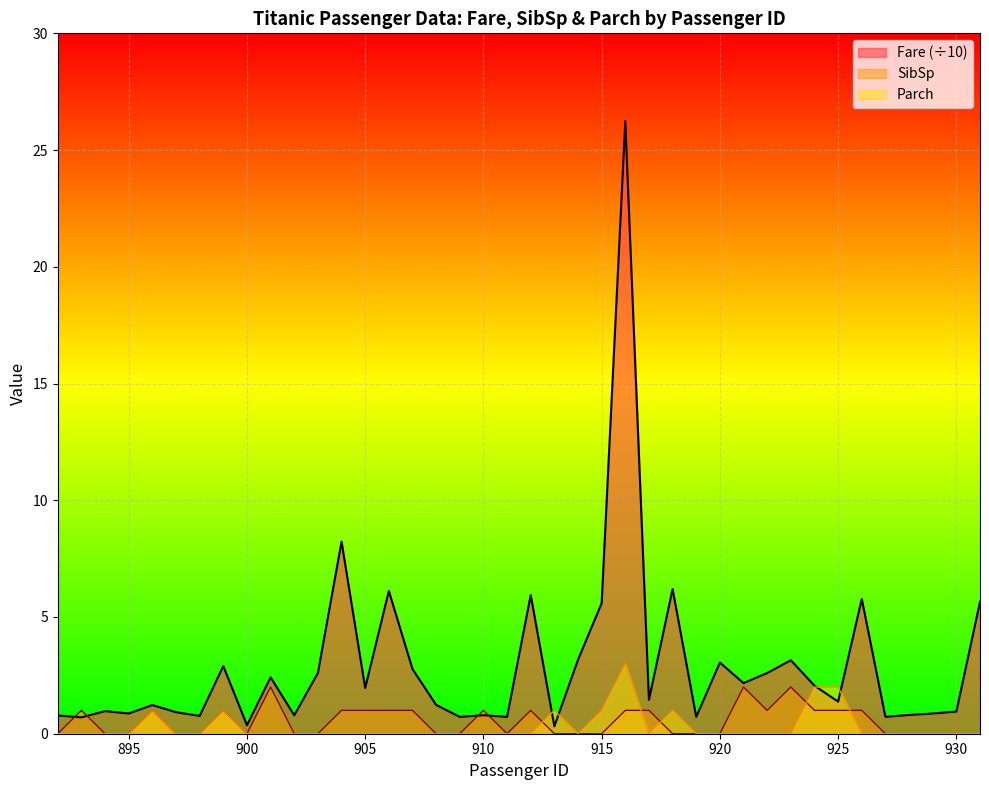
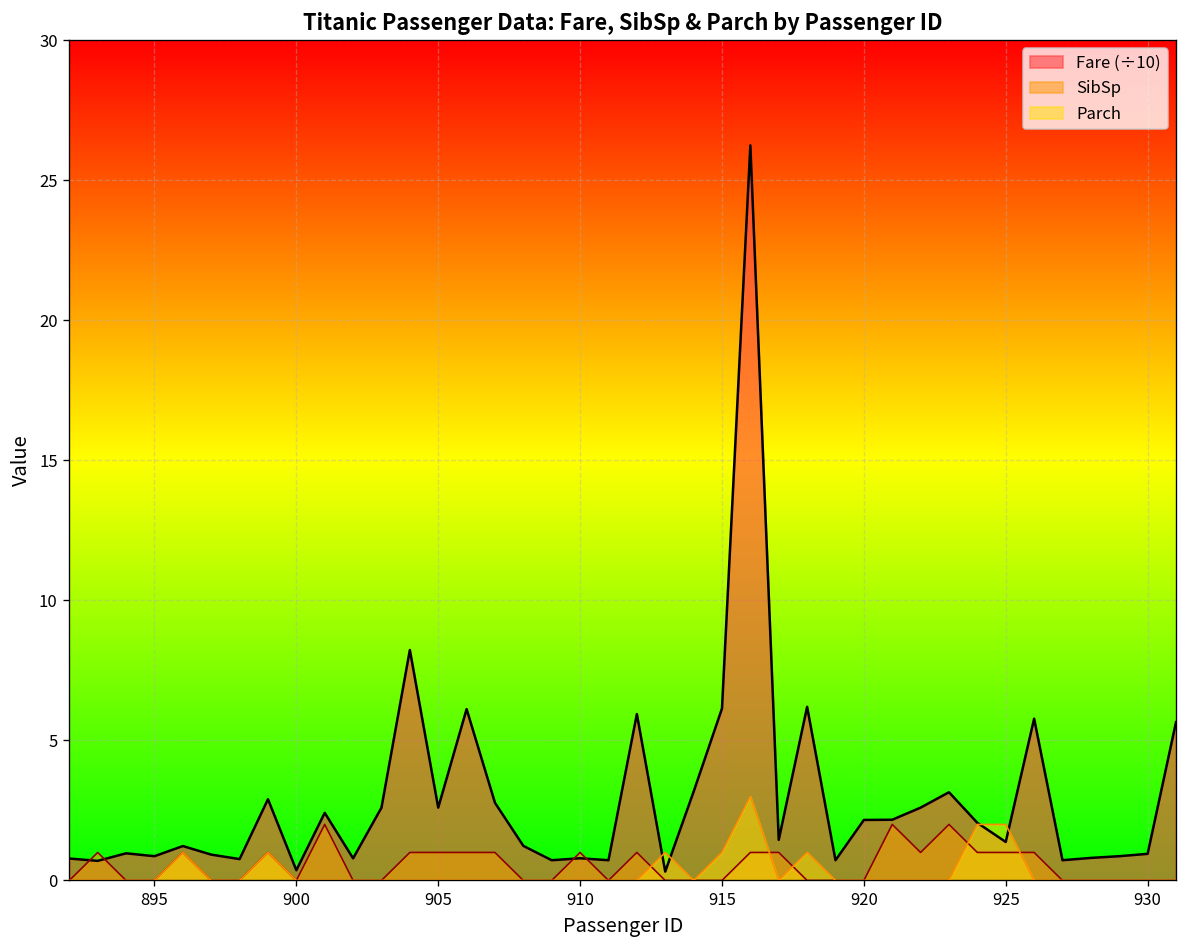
  {
    "Fare (÷10)": {
      "895": 0.9,
      "900": 0.4,
-     "905": 2.0,
+     "905": 2.6,
      "910": 0.8,
-     "915": 5.6,
-     "920": 3.1,
+     "915": 6.1,
+     "920": 2.2,
      "925": 1.4,
      "930": 1.0
    }
  }
